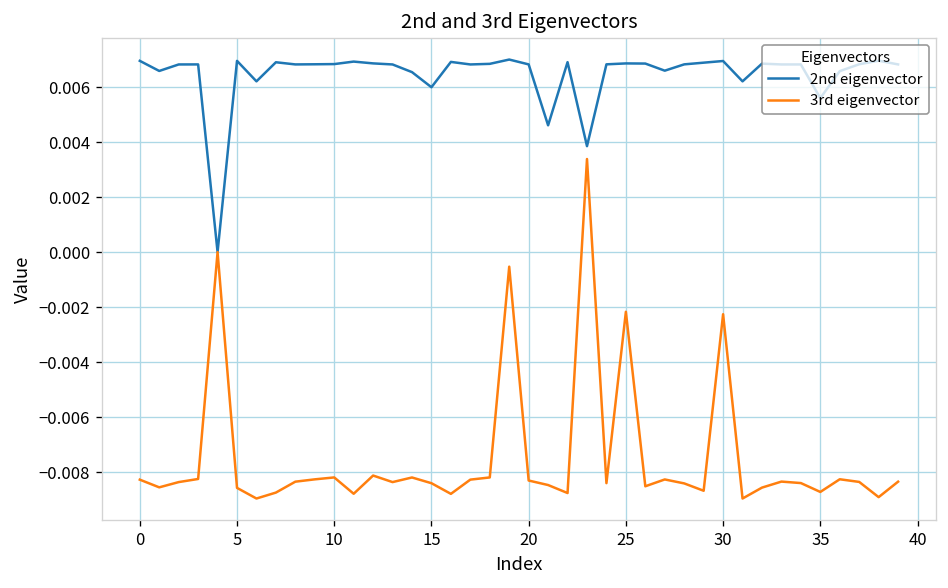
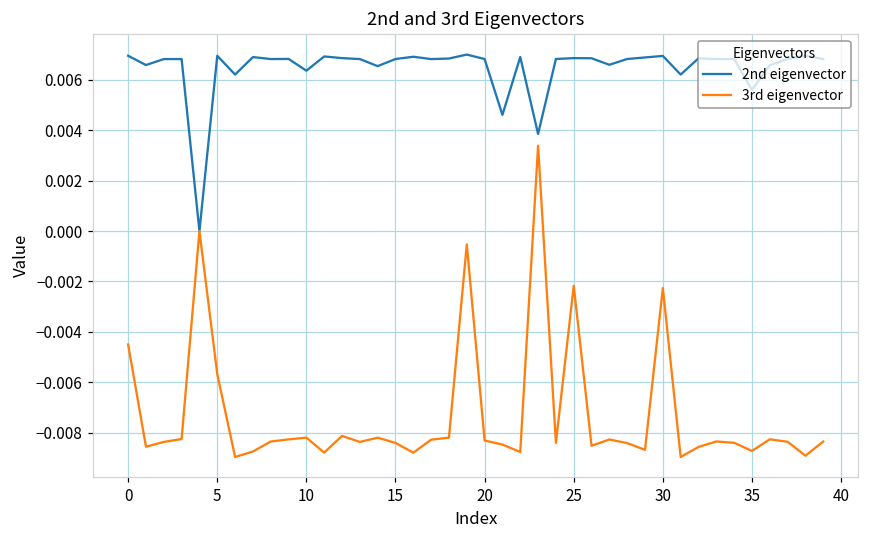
  {
    "2nd eigenvector": {
      "0": 0.0070,
      "5": 0.0070,
-     "10": 0.0068,
-     "15": 0.0060,
+     "10": 0.0064,
+     "15": 0.0068,
      "20": 0.0068,
      "25": 0.0069,
      "30": 0.0069
    },
    "3rd eigenvector": {
-     "0": -0.0083,
-     "5": -0.0086,
+     "0": -0.0045,
+     "5": -0.0057,
      "10": -0.0082,
      "15": -0.0084,
      "20": -0.0083,
      "25": -0.0022,
      "30": -0.0023,
      "35": -0.0087
    }
  }
